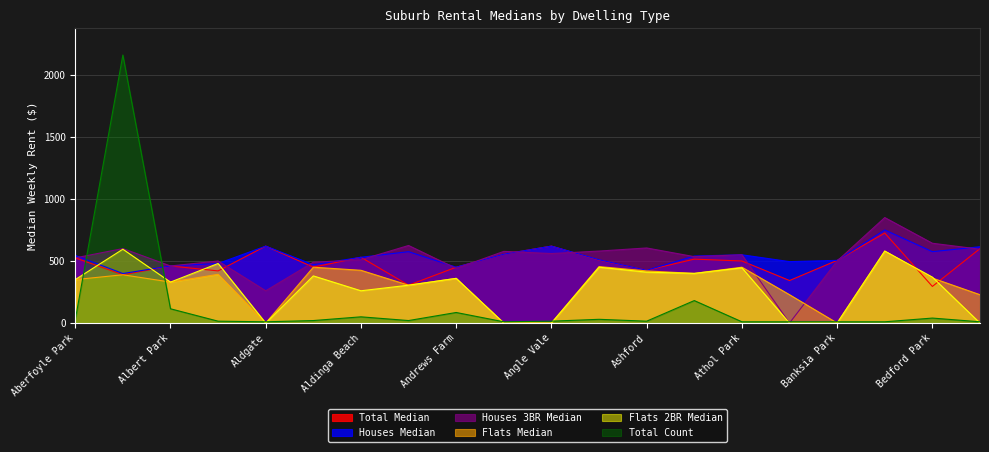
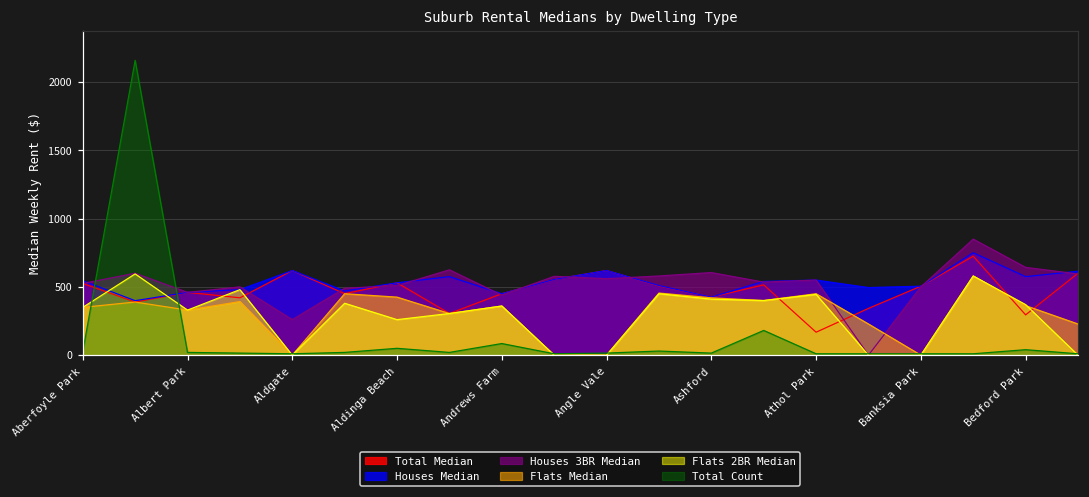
  {
    "Total Median": {
-     "Athol Park": 500,
+     "Athol Park": 170,
      "Bedford Park": 300
    },
    "Houses Median": {
      "Bedford Park": 580
    },
    "Houses 3BR Median": {
      "Aldgate": 260,
      "Angle Vale": 560,
      "Ashford": 610,
      "Bedford Park": 640
    },
    "Total Count": {
      "Aberfoyle Park": 30,
-     "Albert Park": 120,
+     "Albert Park": 20,
      "Aldinga Beach": 50,
      "Andrews Farm": 90,
      "Ashford": 20,
      "Athol Park": 10,
      "Bedford Park": 40
    }
  }
